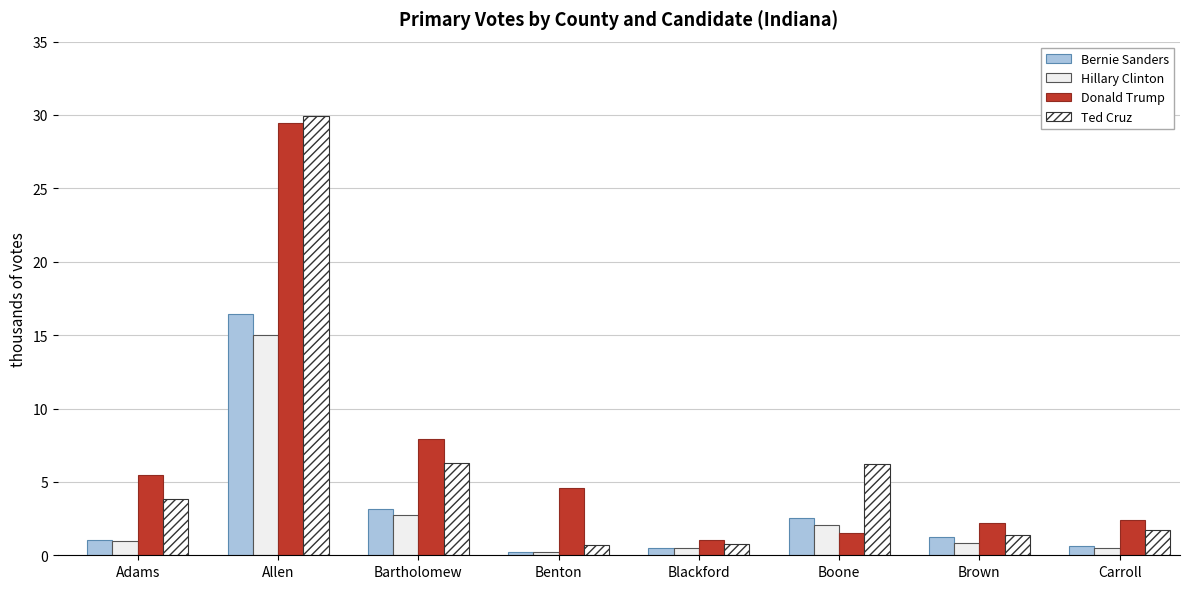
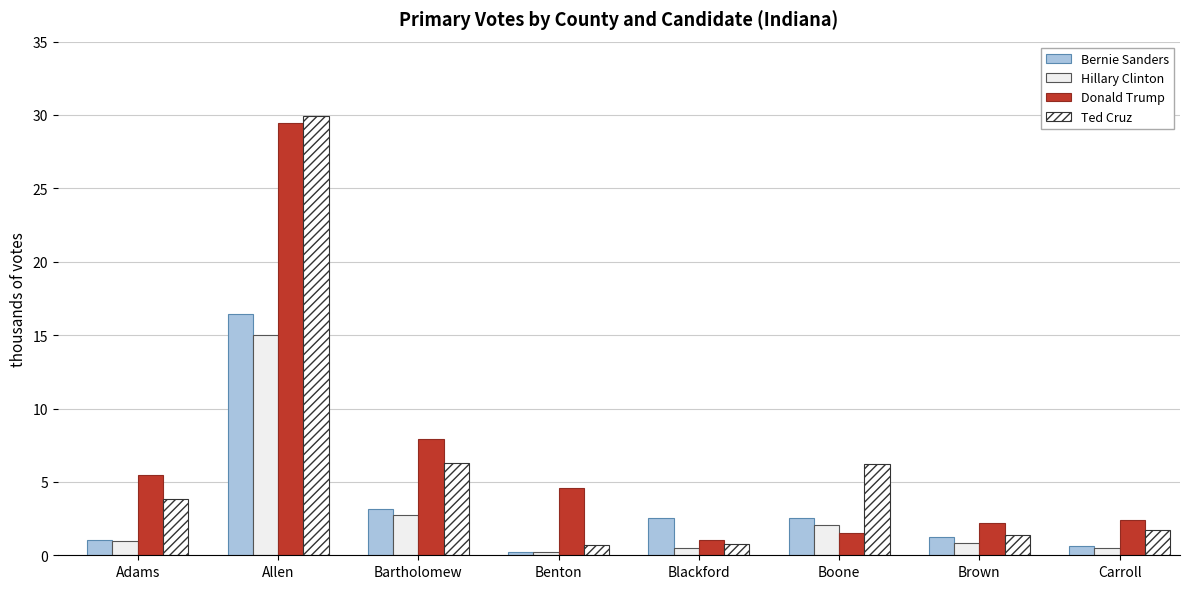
  {
    "Bernie Sanders": {
      "Adams": 1.0,
      "Allen": 16.4,
      "Bartholomew": 3.2,
      "Benton": 0.2,
-     "Blackford": 0.5,
+     "Blackford": 2.5,
      "Boone": 2.6,
      "Brown": 1.3,
      "Carroll": 0.6
    },
    "Donald Trump": {
      "Adams": 5.5,
      "Allen": 29.5,
      "Bartholomew": 7.9,
      "Benton": 4.6,
      "Blackford": 1.0,
      "Boone": 1.5,
      "Brown": 2.2,
      "Carroll": 2.4
    }
  }
